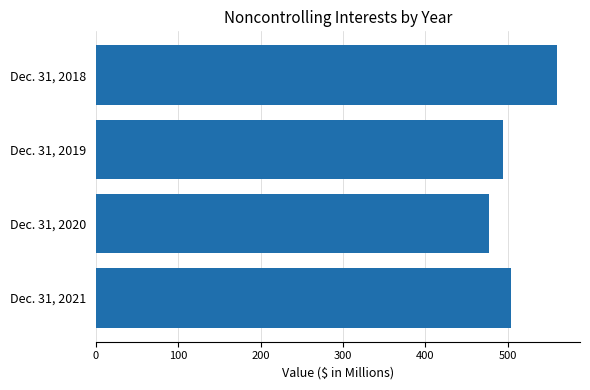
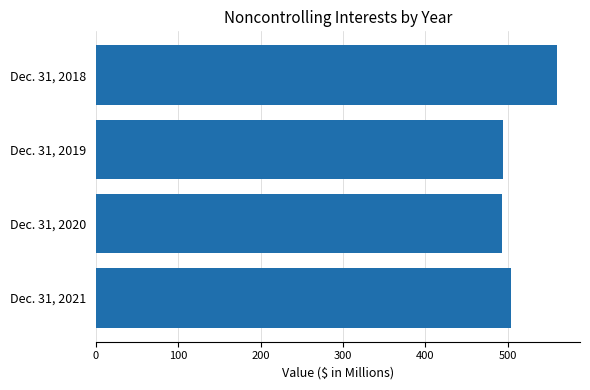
  {
    "Dec. 31, 2018": 560,
    "Dec. 31, 2019": 490,
-   "Dec. 31, 2020": 480,
+   "Dec. 31, 2020": 490,
    "Dec. 31, 2021": 500
  }
